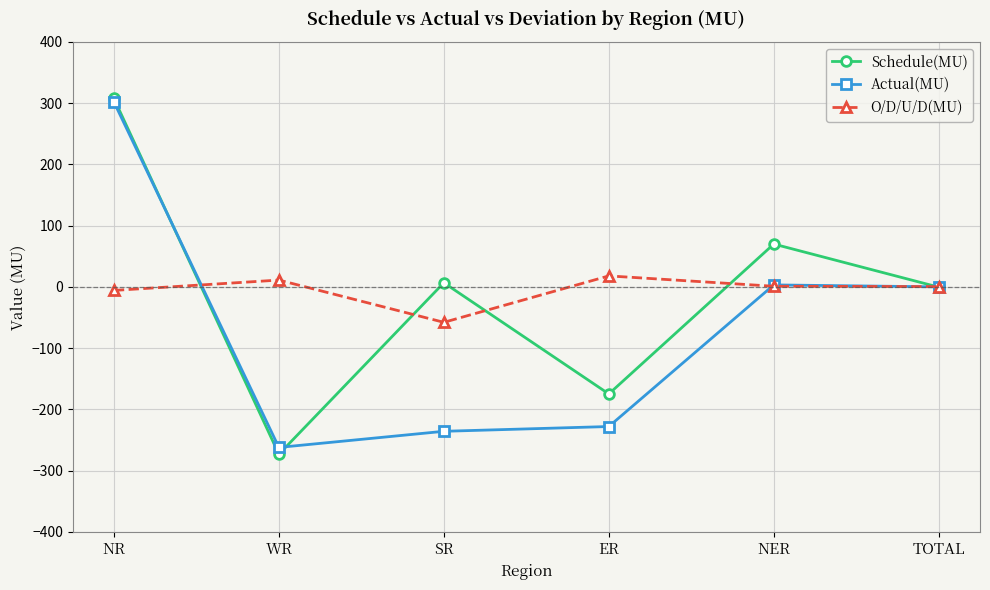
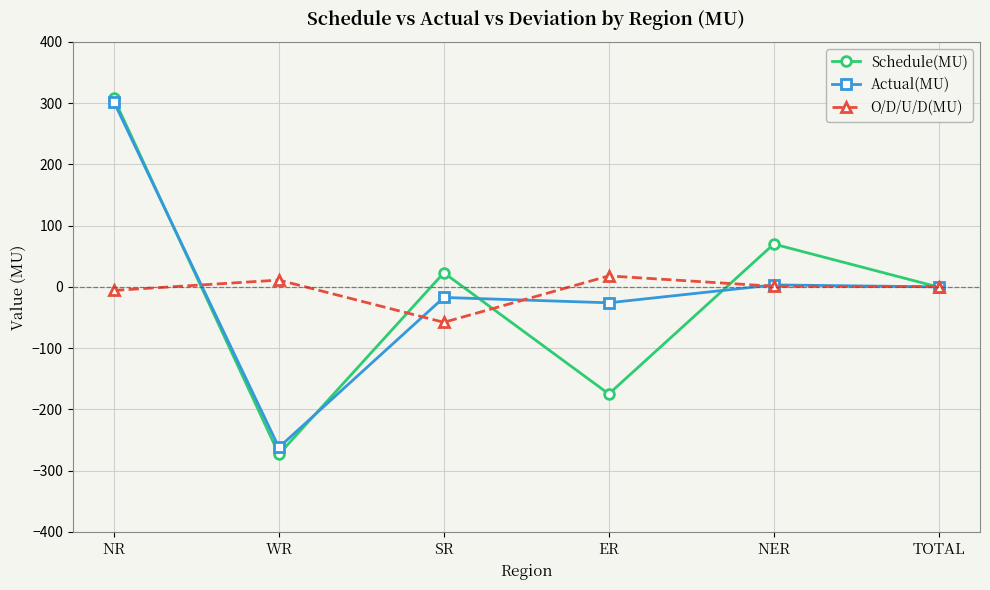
  {
    "Schedule(MU)": {
      "NR": 310,
      "WR": -270,
-     "SR": 10,
+     "SR": 20,
      "ER": -170,
      "NER": 70
    },
    "Actual(MU)": {
      "NR": 300,
      "WR": -260,
-     "SR": -240,
-     "ER": -230
+     "SR": -20,
+     "ER": -30
    },
    "O/D/U/D(MU)": {
      "NR": -10,
      "WR": 10,
      "SR": -60,
      "ER": 20
    }
  }
